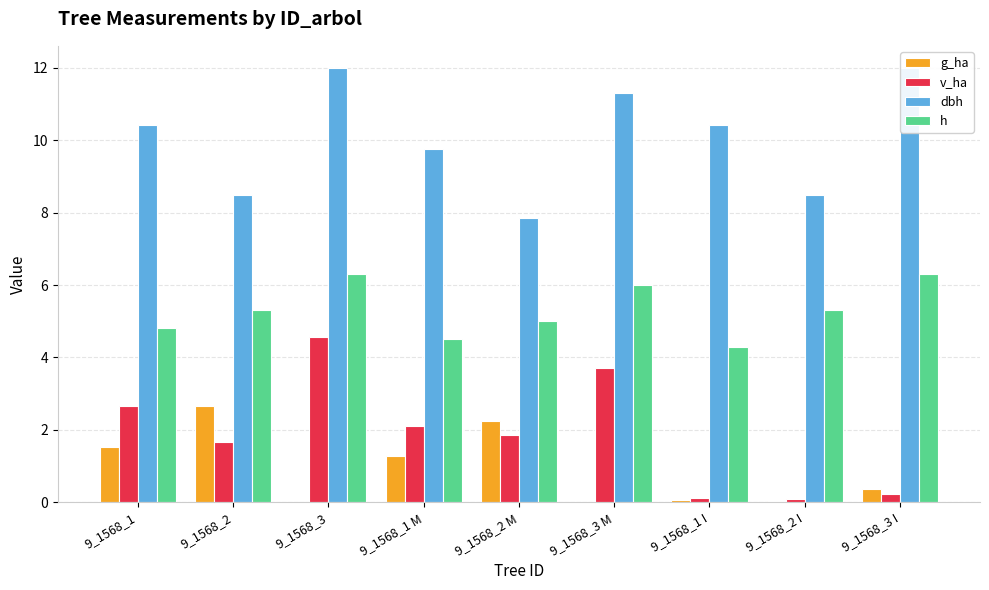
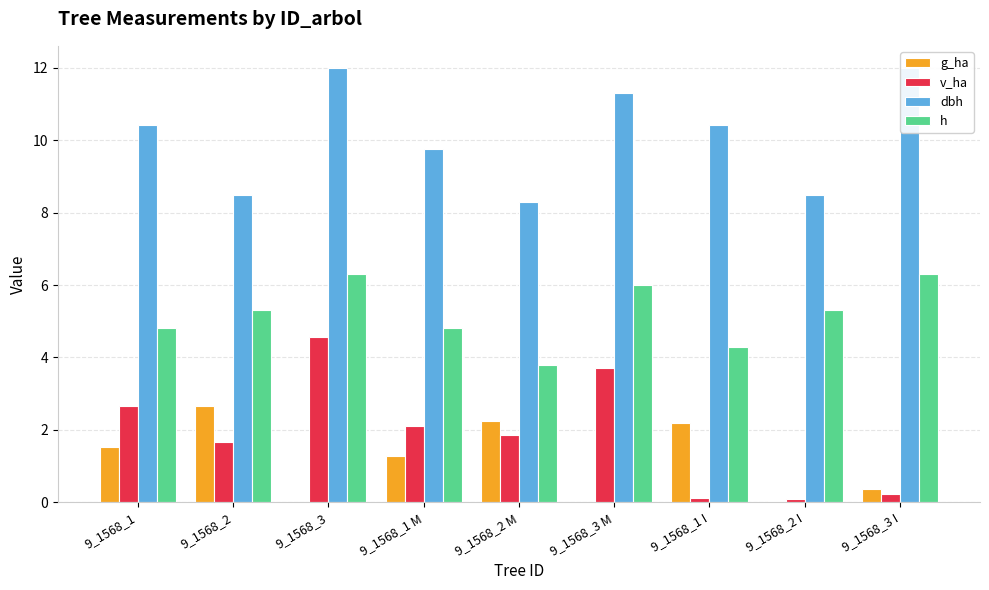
  {
    "g_ha": {
      "9_1568_1": 1.5,
      "9_1568_2": 2.7,
      "9_1568_3": 0.0,
      "9_1568_1 M": 1.3,
      "9_1568_2 M": 2.2,
      "9_1568_3 M": 0.0,
-     "9_1568_1 I": 0.1,
+     "9_1568_1 I": 2.2,
      "9_1568_3 I": 0.4
    },
    "v_ha": {
      "9_1568_1": 2.7,
      "9_1568_2": 1.7,
      "9_1568_3": 4.6,
      "9_1568_1 M": 2.1,
      "9_1568_2 M": 1.9,
      "9_1568_3 M": 3.7,
      "9_1568_1 I": 0.1,
      "9_1568_2 I": 0.1,
      "9_1568_3 I": 0.2
    },
    "dbh": {
      "9_1568_1": 10.4,
      "9_1568_2": 8.5,
      "9_1568_3": 12.0,
      "9_1568_1 M": 9.8,
-     "9_1568_2 M": 7.9,
+     "9_1568_2 M": 8.3,
      "9_1568_3 M": 11.3,
      "9_1568_1 I": 10.4,
      "9_1568_2 I": 8.5
    },
    "h": {
      "9_1568_1": 4.8,
      "9_1568_2": 5.3,
      "9_1568_3": 6.3,
-     "9_1568_1 M": 4.5,
-     "9_1568_2 M": 5.0,
+     "9_1568_1 M": 4.8,
+     "9_1568_2 M": 3.8,
      "9_1568_3 M": 6.0,
      "9_1568_1 I": 4.3,
      "9_1568_2 I": 5.3,
      "9_1568_3 I": 6.3
    }
  }
